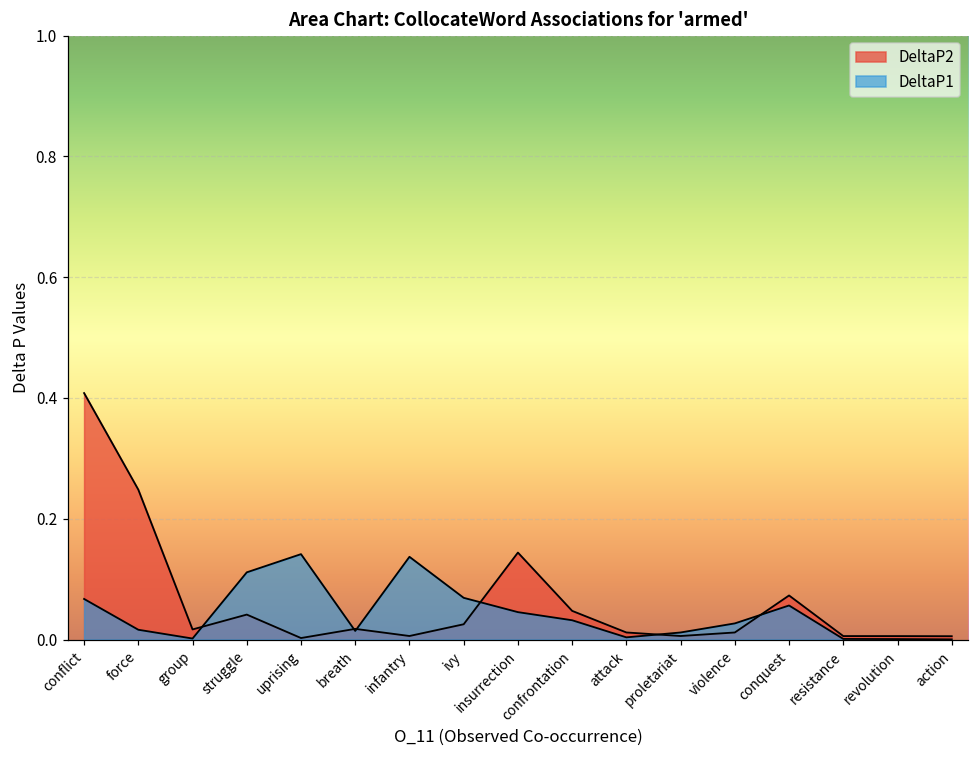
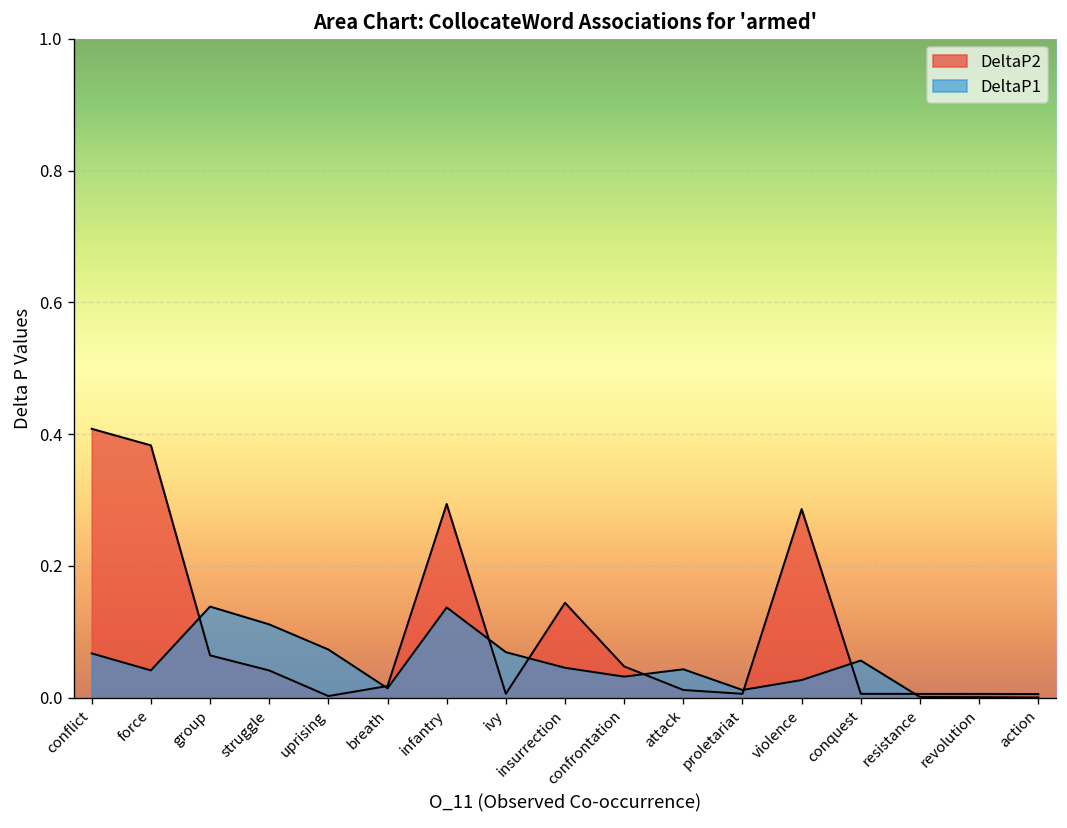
  {
    "DeltaP2": {
      "conflict": 0.41,
-     "force": 0.25,
-     "group": 0.02,
+     "force": 0.38,
+     "group": 0.06,
      "struggle": 0.04,
      "uprising": 0.00,
-     "infantry": 0.01,
-     "ivy": 0.03,
+     "infantry": 0.29,
+     "ivy": 0.01,
      "insurrection": 0.14,
      "confrontation": 0.05,
      "attack": 0.01,
      "proletariat": 0.01,
-     "violence": 0.01,
-     "conquest": 0.07,
+     "violence": 0.29,
+     "conquest": 0.01,
      "resistance": 0.01,
      "revolution": 0.01,
      "action": 0.01
    },
    "DeltaP1": {
      "conflict": 0.07,
-     "force": 0.02,
-     "group": 0.00,
+     "force": 0.04,
+     "group": 0.14,
      "struggle": 0.11,
-     "uprising": 0.14,
+     "uprising": 0.07,
      "infantry": 0.14,
      "ivy": 0.07,
      "insurrection": 0.05,
      "confrontation": 0.03,
-     "attack": 0.00,
+     "attack": 0.04,
      "proletariat": 0.01,
      "violence": 0.03,
      "conquest": 0.06,
      "resistance": 0.00,
      "revolution": 0.00,
      "action": 0.00
    }
  }
